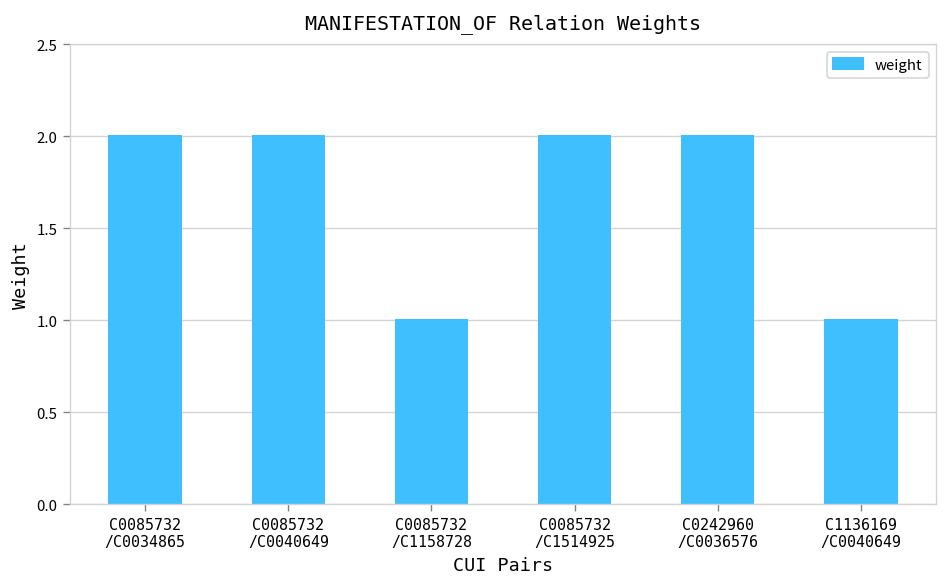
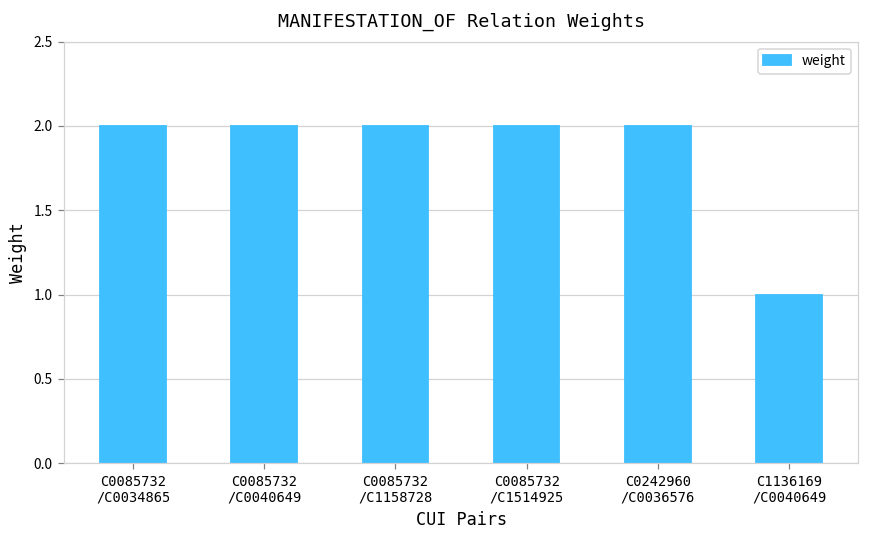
  {
    "C0085732 /C0034865": 2,
    "C0085732 /C0040649": 2,
-   "C0085732 /C1158728": 1,
+   "C0085732 /C1158728": 2,
    "C0085732 /C1514925": 2,
    "C0242960 /C0036576": 2,
    "C1136169 /C0040649": 1
  }
